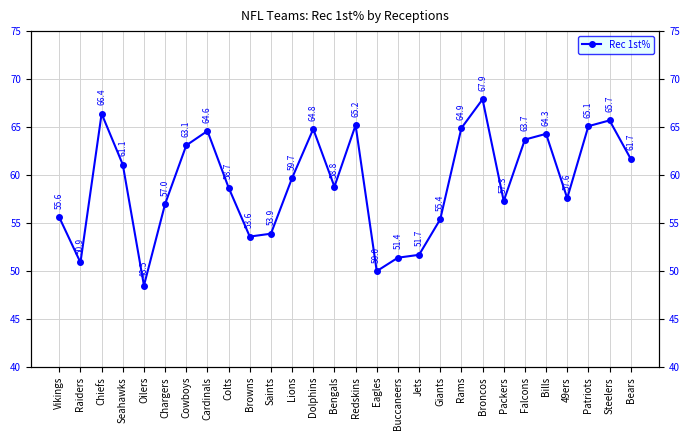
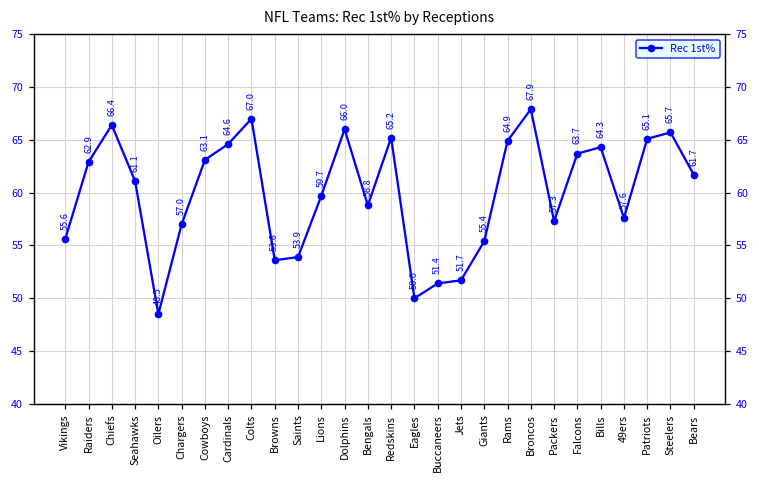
  {
    "Vikings": 55.6,
-   "Raiders": 50.9,
+   "Raiders": 62.9,
    "Chiefs": 66.4,
    "Seahawks": 61.1,
    "Oilers": 48.5,
    "Chargers": 57.0,
    "Cowboys": 63.1,
    "Cardinals": 64.6,
-   "Colts": 58.7,
+   "Colts": 67.0,
    "Browns": 53.6,
    "Saints": 53.9,
    "Lions": 59.7,
-   "Dolphins": 64.8,
+   "Dolphins": 66.0,
    "Bengals": 58.8,
    "Redskins": 65.2,
    "Eagles": 50.0,
    "Buccaneers": 51.4,
    "Jets": 51.7,
    "Giants": 55.4,
    "Rams": 64.9,
    "Broncos": 67.9,
    "Packers": 57.3,
    "Falcons": 63.7,
    "Bills": 64.3,
    "49ers": 57.6,
    "Patriots": 65.1,
    "Steelers": 65.7,
    "Bears": 61.7
  }
